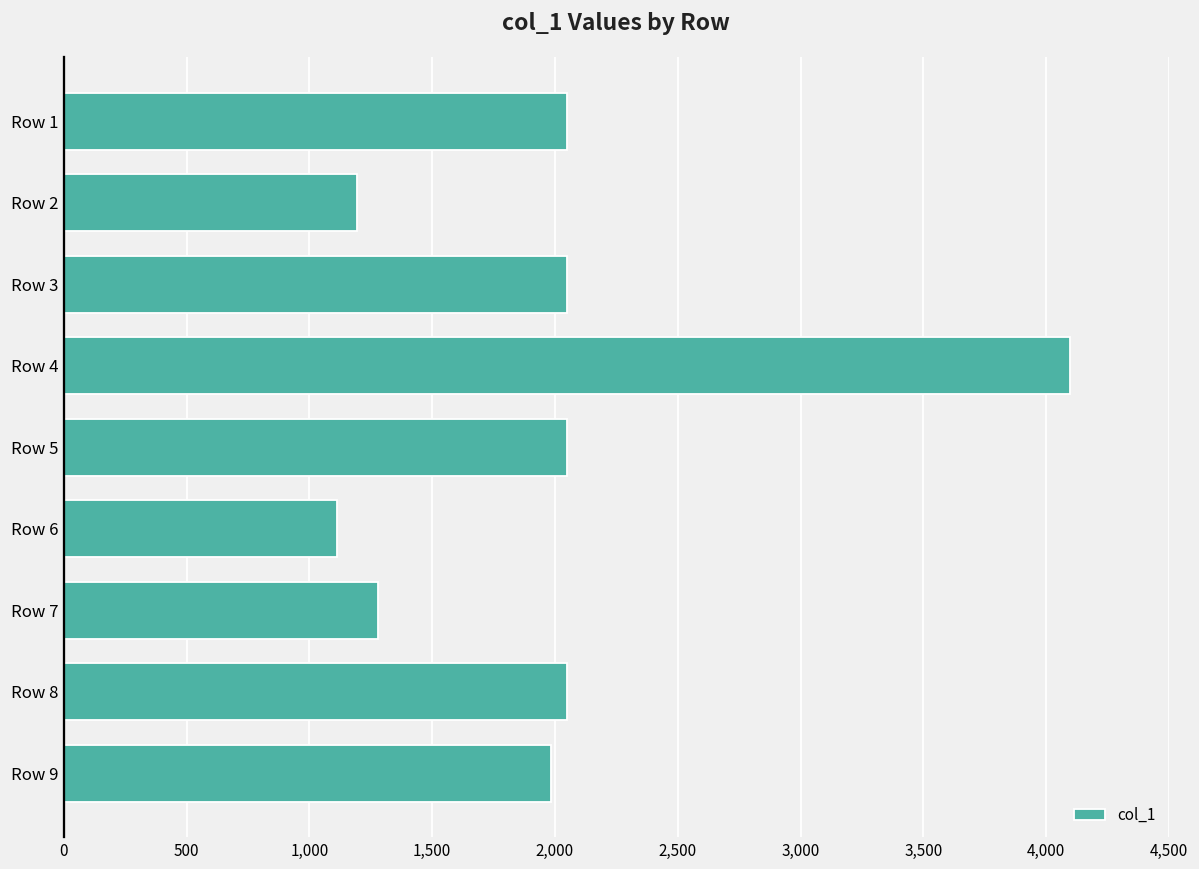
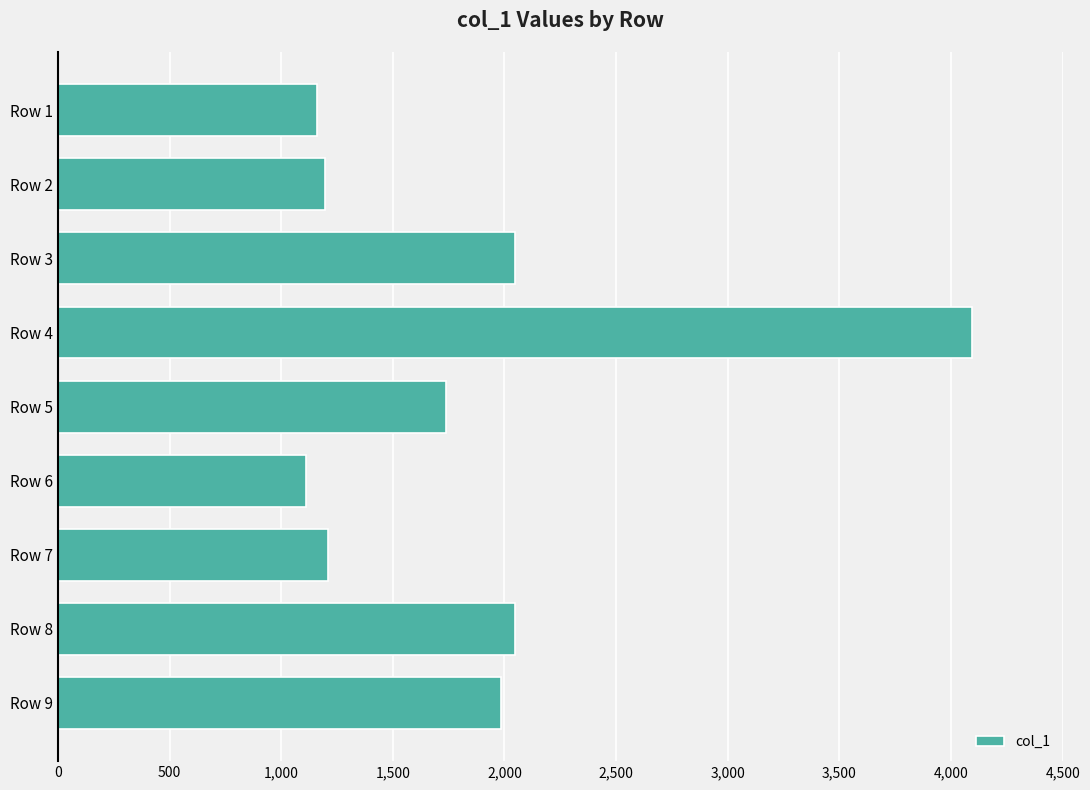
  {
-   "Row 1": "2,050",
+   "Row 1": "1,160",
    "Row 2": "1,200",
    "Row 3": "2,050",
    "Row 4": "4,100",
-   "Row 5": "2,050",
+   "Row 5": "1,740",
    "Row 6": "1,110",
-   "Row 7": "1,280",
+   "Row 7": "1,210",
    "Row 8": "2,050",
    "Row 9": "1,980"
  }
